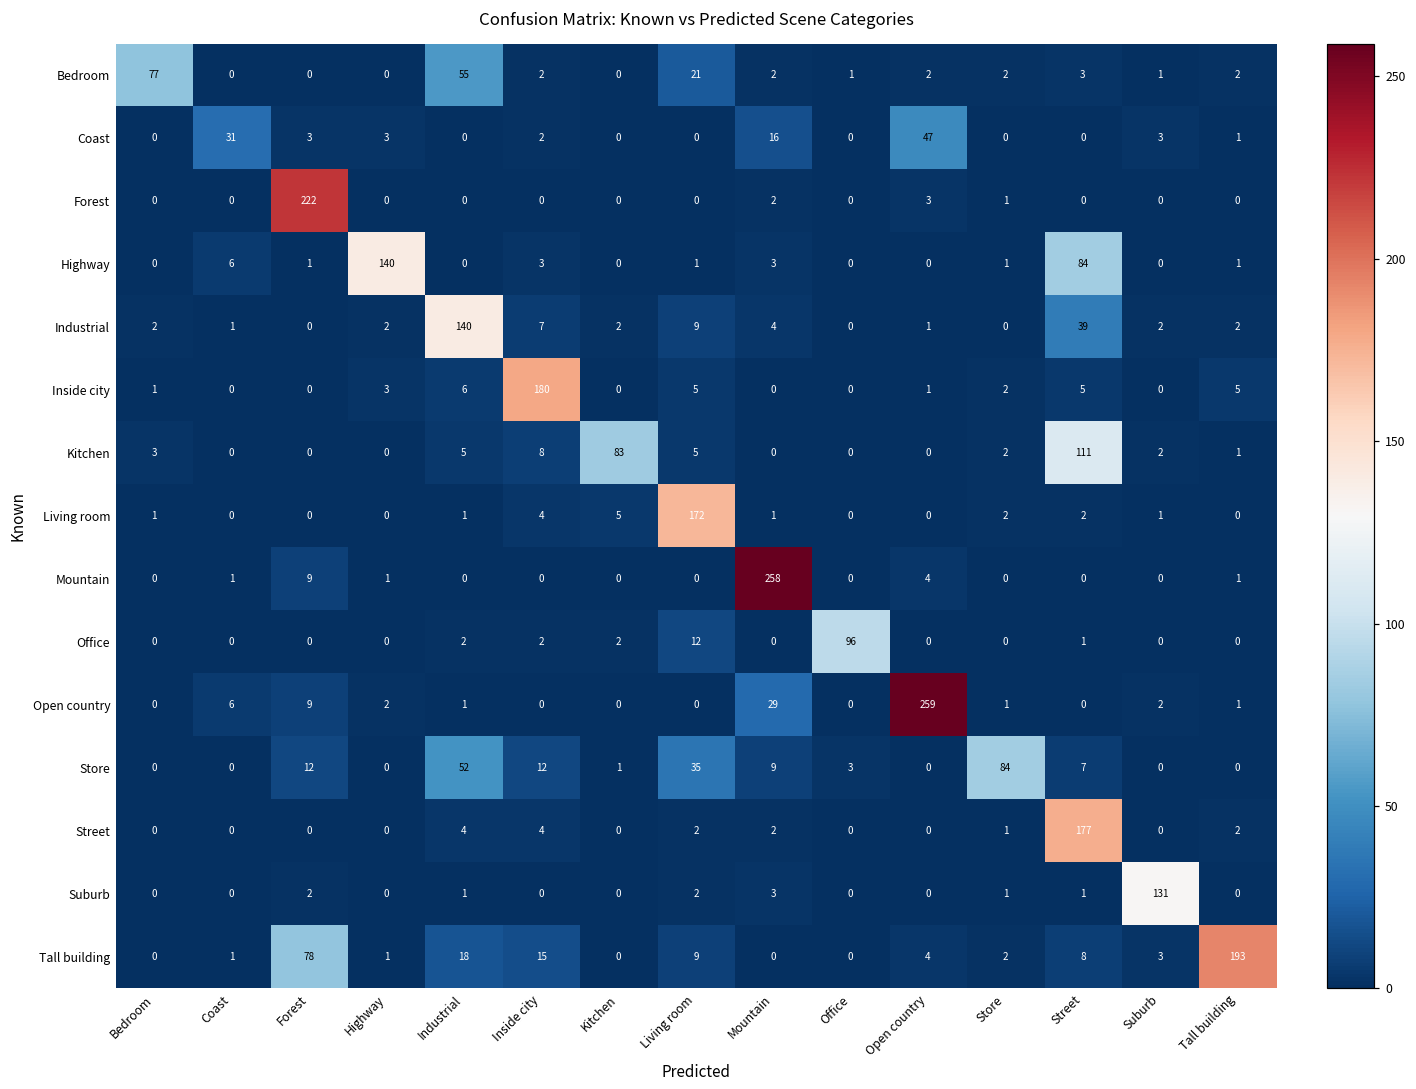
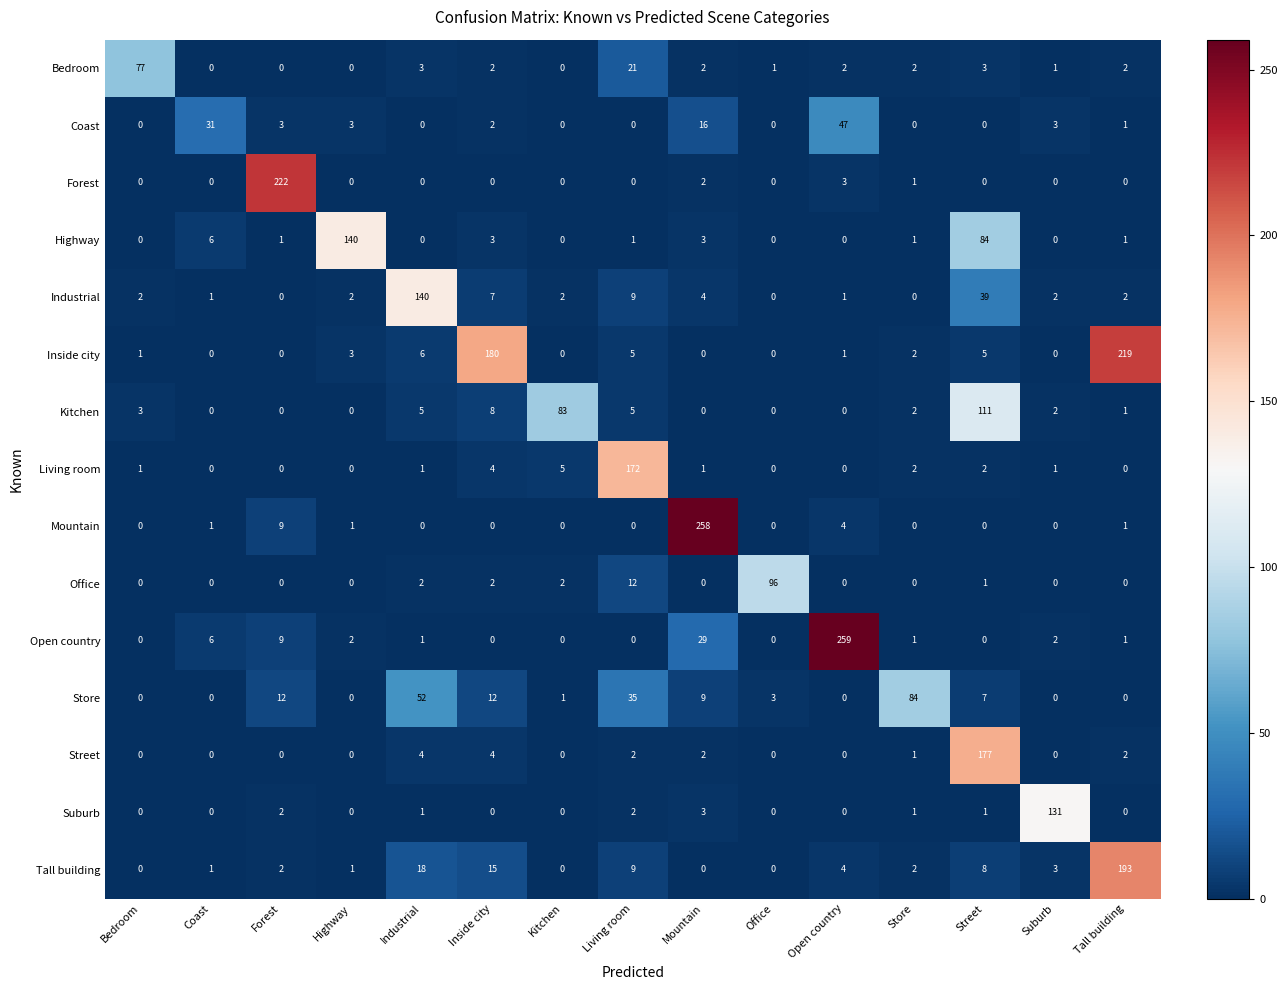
  {
    "Bedroom": {
      "Bedroom": 77,
      "Coast": 0,
      "Forest": 0,
      "Highway": 0,
-     "Industrial": 55,
+     "Industrial": 3,
      "Inside city": 2,
      "Kitchen": 0,
      "Living room": 21,
      "Mountain": 2,
      "Office": 1,
      "Open country": 2,
      "Store": 2,
      "Street": 3,
      "Suburb": 1,
      "Tall building": 2
    },
    "Inside city": {
      "Bedroom": 1,
      "Coast": 0,
      "Forest": 0,
      "Highway": 3,
      "Industrial": 6,
      "Inside city": 180,
      "Kitchen": 0,
      "Living room": 5,
      "Mountain": 0,
      "Office": 0,
      "Open country": 1,
      "Store": 2,
      "Street": 5,
      "Suburb": 0,
-     "Tall building": 5
+     "Tall building": 219
    },
    "Tall building": {
      "Bedroom": 0,
      "Coast": 1,
-     "Forest": 78,
+     "Forest": 2,
      "Highway": 1,
      "Industrial": 18,
      "Inside city": 15,
      "Kitchen": 0,
      "Living room": 9,
      "Mountain": 0,
      "Office": 0,
      "Open country": 4,
      "Store": 2,
      "Street": 8,
      "Suburb": 3,
      "Tall building": 193
    }
  }
